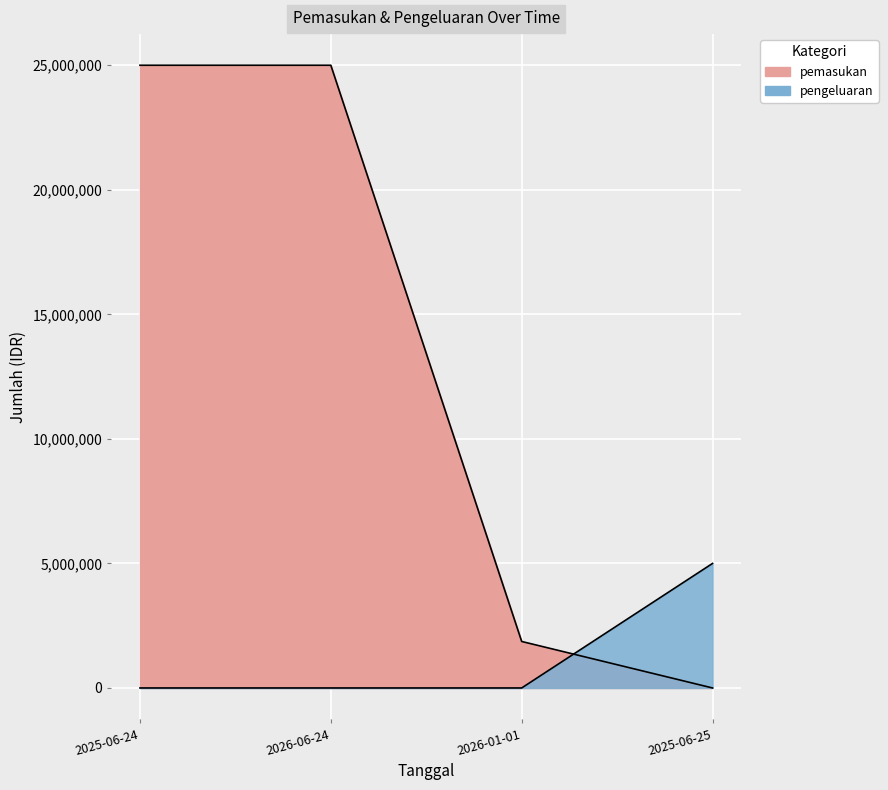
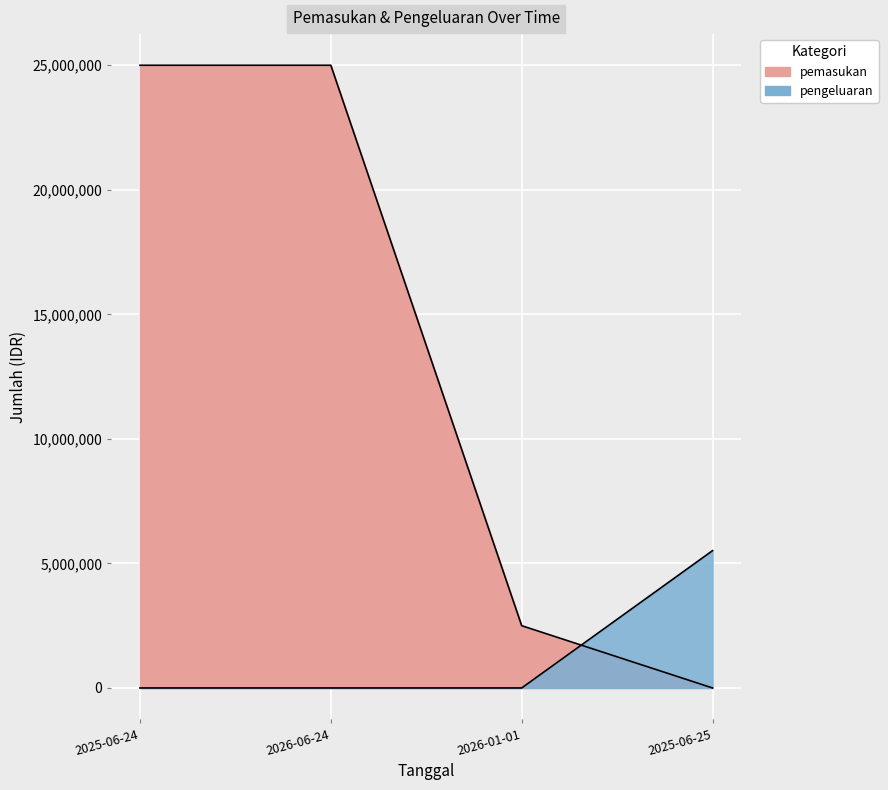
  {
    "pemasukan": {
      "2025-06-24": "25,000,000",
      "2026-06-24": "25,000,000",
-     "2026-01-01": "1,900,000",
+     "2026-01-01": "2,500,000",
      "2025-06-25": "0"
    },
    "pengeluaran": {
      "2025-06-24": "0",
      "2026-06-24": "0",
      "2026-01-01": "0",
-     "2025-06-25": "5,000,000"
+     "2025-06-25": "5,500,000"
    }
  }
